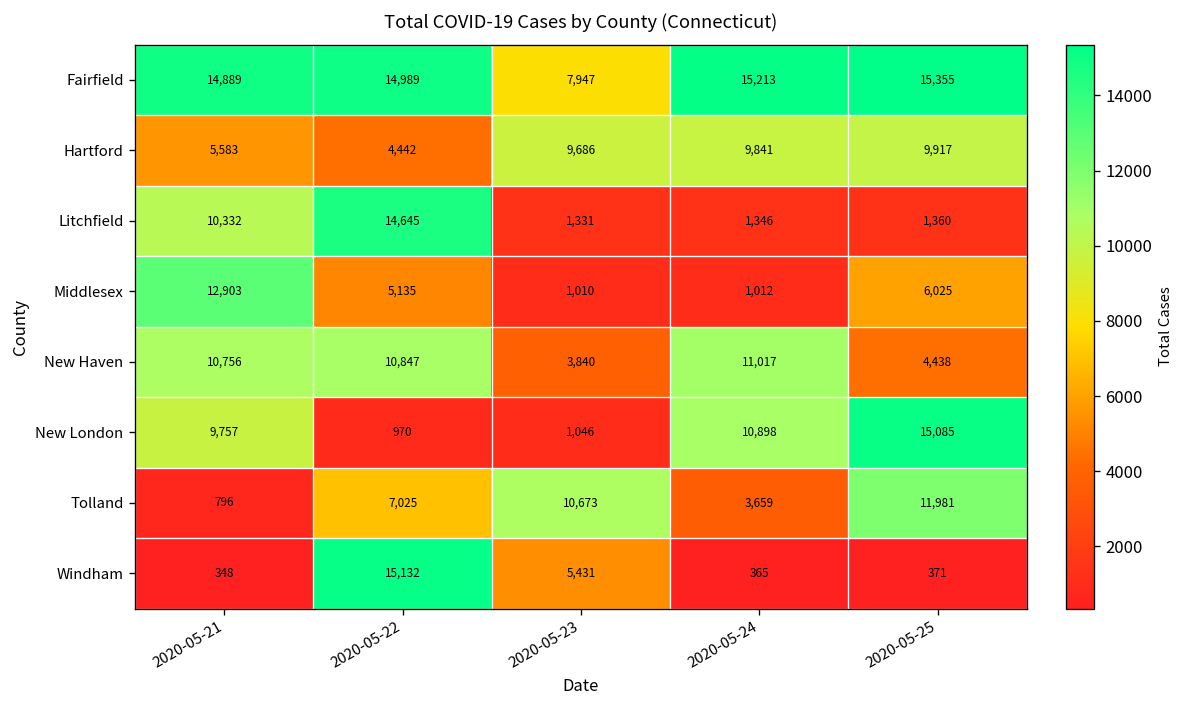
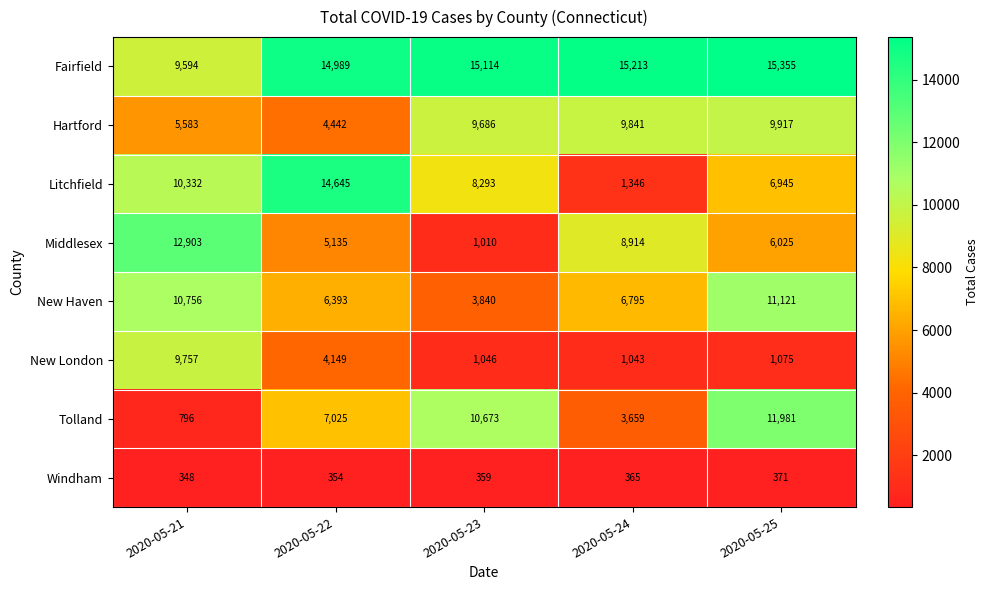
  {
    "Fairfield": {
-     "2020-05-21": "14,889",
+     "2020-05-21": "9,594",
      "2020-05-22": "14,989",
-     "2020-05-23": "7,947",
+     "2020-05-23": "15,114",
      "2020-05-24": "15,213",
      "2020-05-25": "15,355"
    },
    "Hartford": {
      "2020-05-21": "5,583",
      "2020-05-22": "4,442",
      "2020-05-23": "9,686",
      "2020-05-24": "9,841",
      "2020-05-25": "9,917"
    },
    "Litchfield": {
      "2020-05-21": "10,332",
      "2020-05-22": "14,645",
-     "2020-05-23": "1,331",
+     "2020-05-23": "8,293",
      "2020-05-24": "1,346",
-     "2020-05-25": "1,360"
+     "2020-05-25": "6,945"
    },
    "Middlesex": {
      "2020-05-21": "12,903",
      "2020-05-22": "5,135",
      "2020-05-23": "1,010",
-     "2020-05-24": "1,012",
+     "2020-05-24": "8,914",
      "2020-05-25": "6,025"
    },
    "New Haven": {
      "2020-05-21": "10,756",
-     "2020-05-22": "10,847",
+     "2020-05-22": "6,393",
      "2020-05-23": "3,840",
-     "2020-05-24": "11,017",
-     "2020-05-25": "4,438"
+     "2020-05-24": "6,795",
+     "2020-05-25": "11,121"
    },
    "New London": {
      "2020-05-21": "9,757",
-     "2020-05-22": "970",
+     "2020-05-22": "4,149",
      "2020-05-23": "1,046",
-     "2020-05-24": "10,898",
-     "2020-05-25": "15,085"
+     "2020-05-24": "1,043",
+     "2020-05-25": "1,075"
    },
    "Tolland": {
      "2020-05-21": "796",
      "2020-05-22": "7,025",
      "2020-05-23": "10,673",
      "2020-05-24": "3,659",
      "2020-05-25": "11,981"
    },
    "Windham": {
      "2020-05-21": "348",
-     "2020-05-22": "15,132",
-     "2020-05-23": "5,431",
+     "2020-05-22": "354",
+     "2020-05-23": "359",
      "2020-05-24": "365",
      "2020-05-25": "371"
    }
  }
